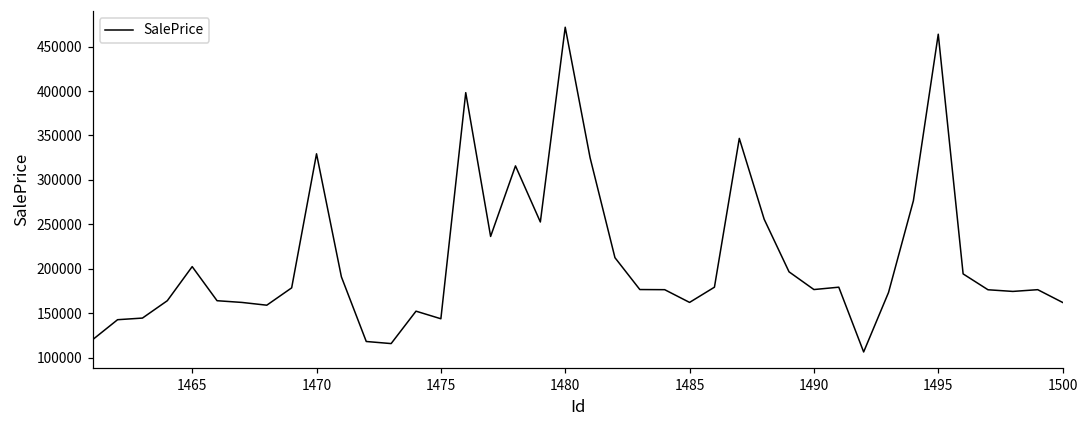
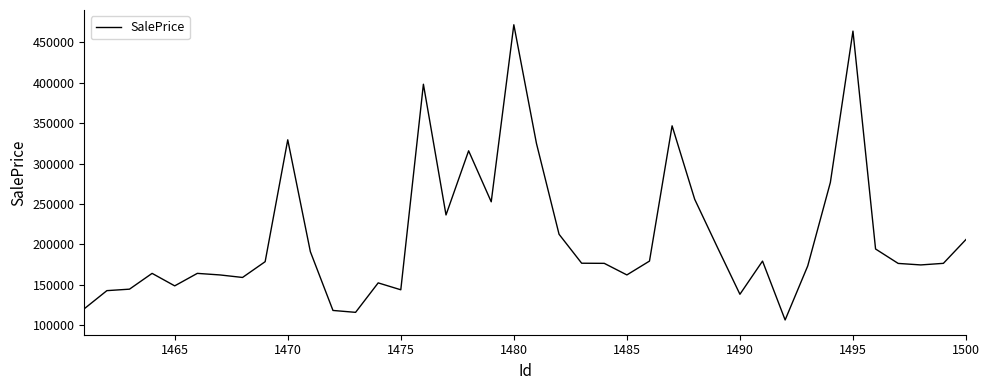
  {
-   "1465": 200000,
+   "1465": 150000,
    "1470": 330000,
    "1475": 140000,
    "1480": 470000,
    "1485": 160000,
-   "1490": 180000,
+   "1490": 140000,
    "1495": 460000,
-   "1500": 160000
+   "1500": 210000
  }
